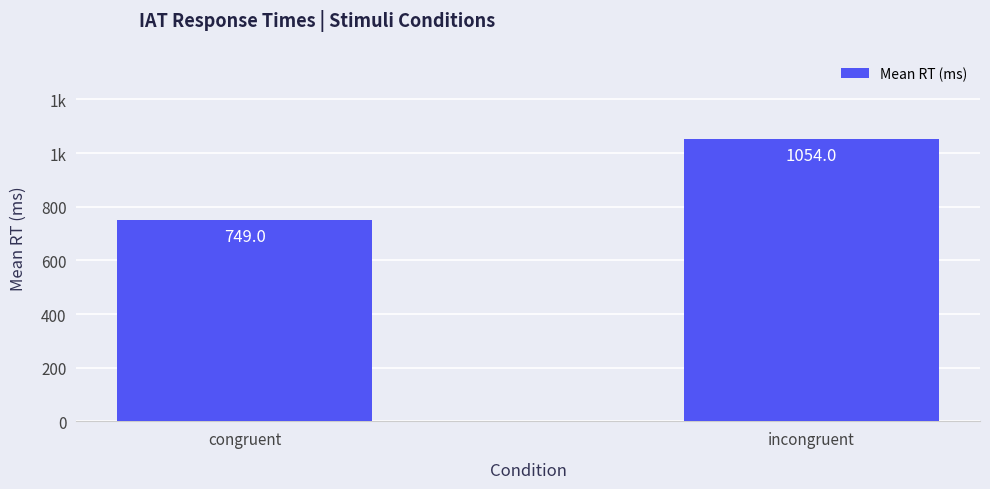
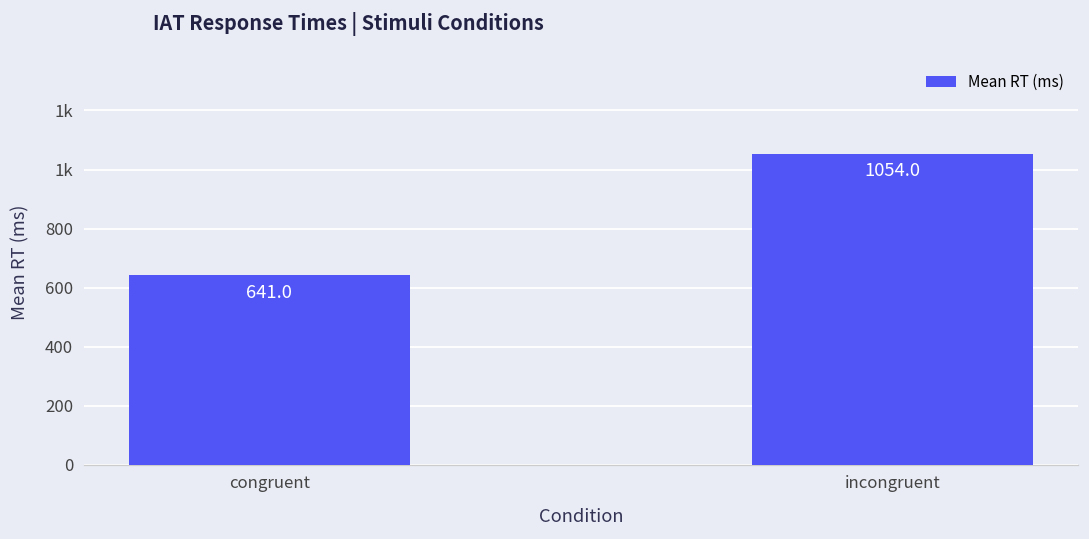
  {
-   "congruent": 749.0,
+   "congruent": 641.0,
    "incongruent": 1054.0
  }
